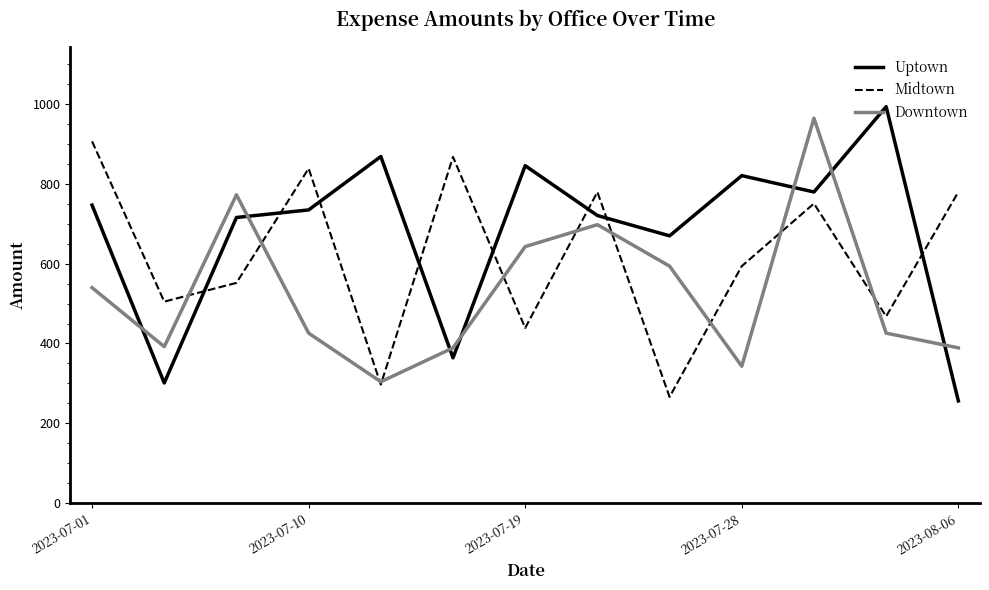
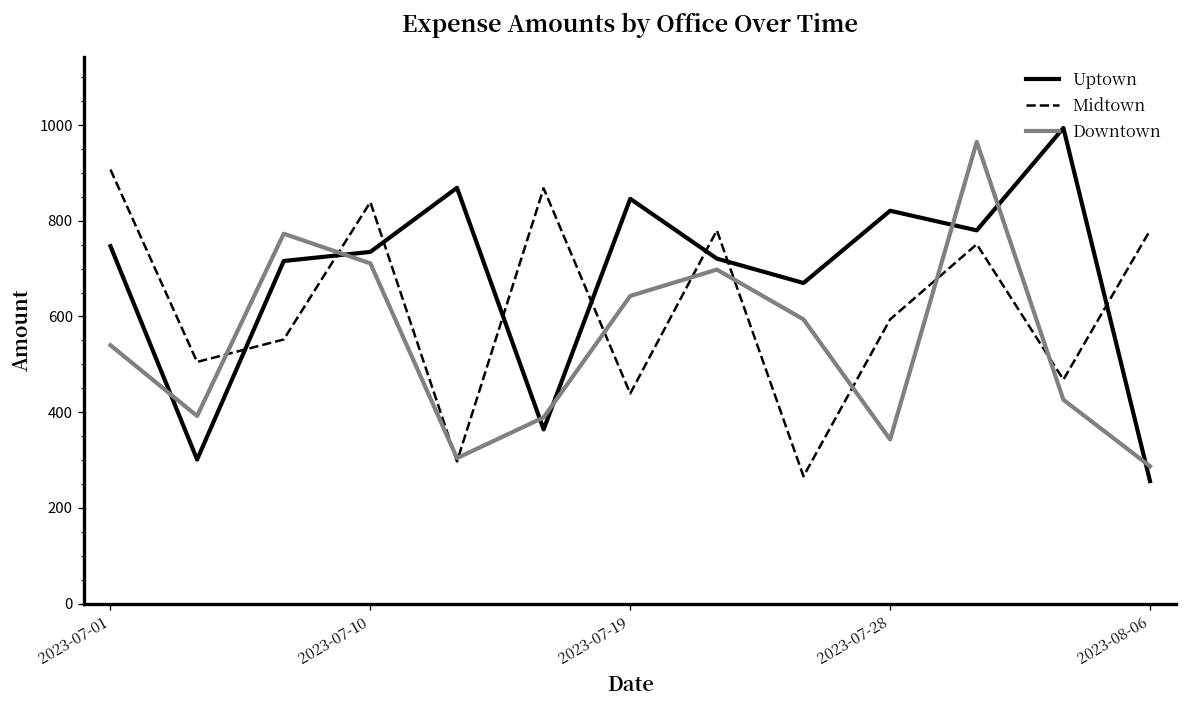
  {
    "Downtown": {
      "2023-07-01": 540,
-     "2023-07-10": 430,
+     "2023-07-10": 710,
      "2023-07-19": 640,
      "2023-07-28": 340,
-     "2023-08-06": 390
+     "2023-08-06": 290
    }
  }
